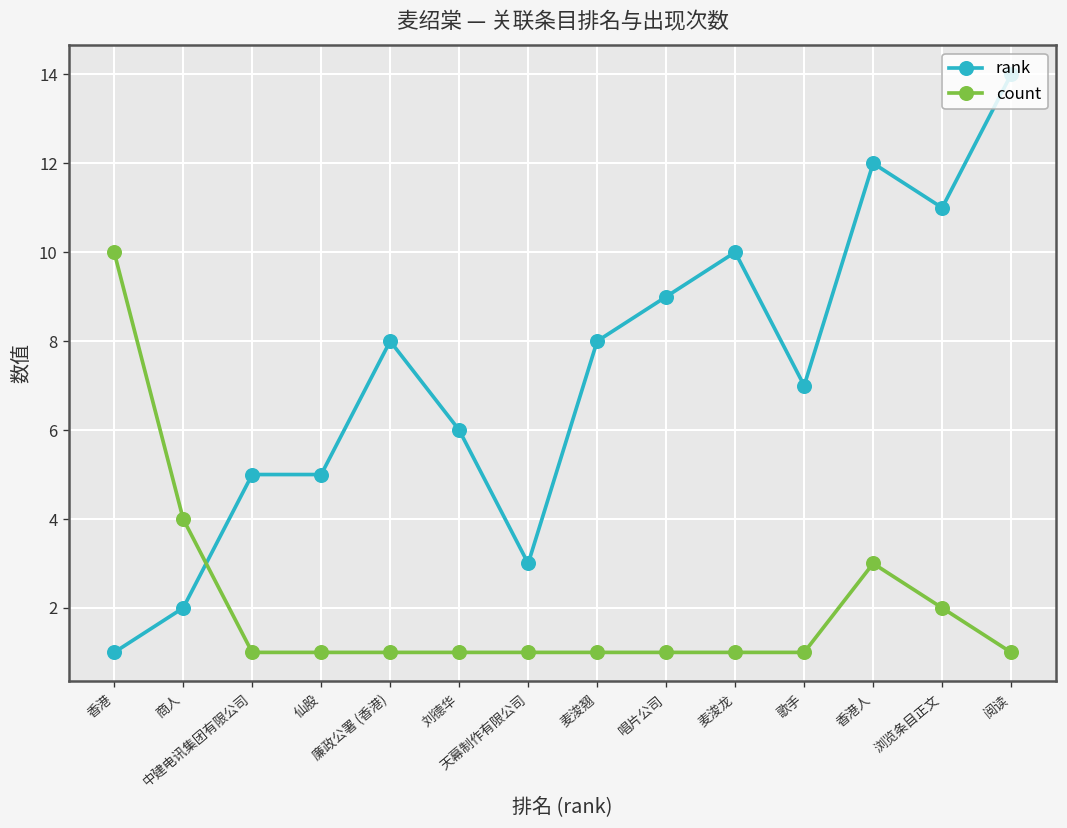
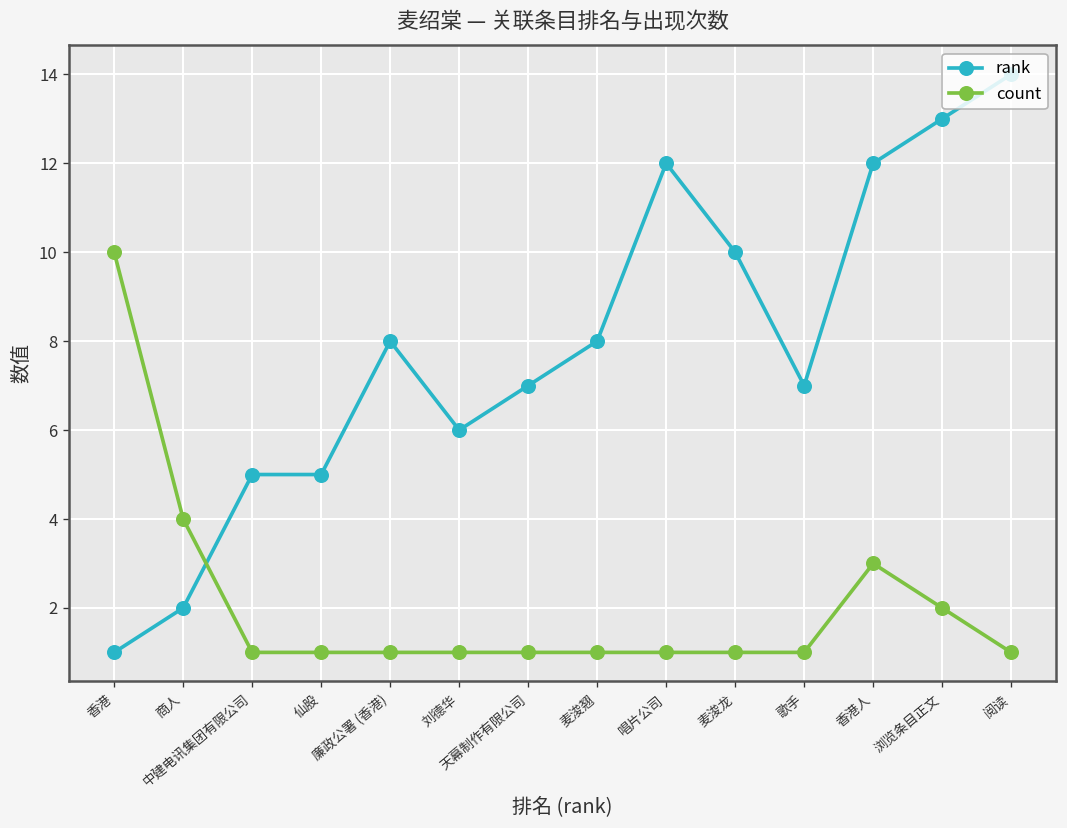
  {
    "rank": {
      "香港": 1,
      "商人": 2,
      "中建电讯集团有限公司": 5,
      "仙股": 5,
      "廉政公署 (香港)": 8,
      "刘德华": 6,
-     "天幕制作有限公司": 3,
+     "天幕制作有限公司": 7,
      "麦浚翘": 8,
-     "唱片公司": 9,
+     "唱片公司": 12,
      "麦浚龙": 10,
      "歌手": 7,
      "香港人": 12,
-     "浏览条目正文": 11
+     "浏览条目正文": 13
    },
    "count": {
      "香港": 10,
      "商人": 4,
      "中建电讯集团有限公司": 1,
      "仙股": 1,
      "廉政公署 (香港)": 1,
      "刘德华": 1,
      "天幕制作有限公司": 1,
      "麦浚翘": 1,
      "唱片公司": 1,
      "麦浚龙": 1,
      "歌手": 1,
      "香港人": 3,
      "浏览条目正文": 2,
      "阅读": 1
    }
  }
